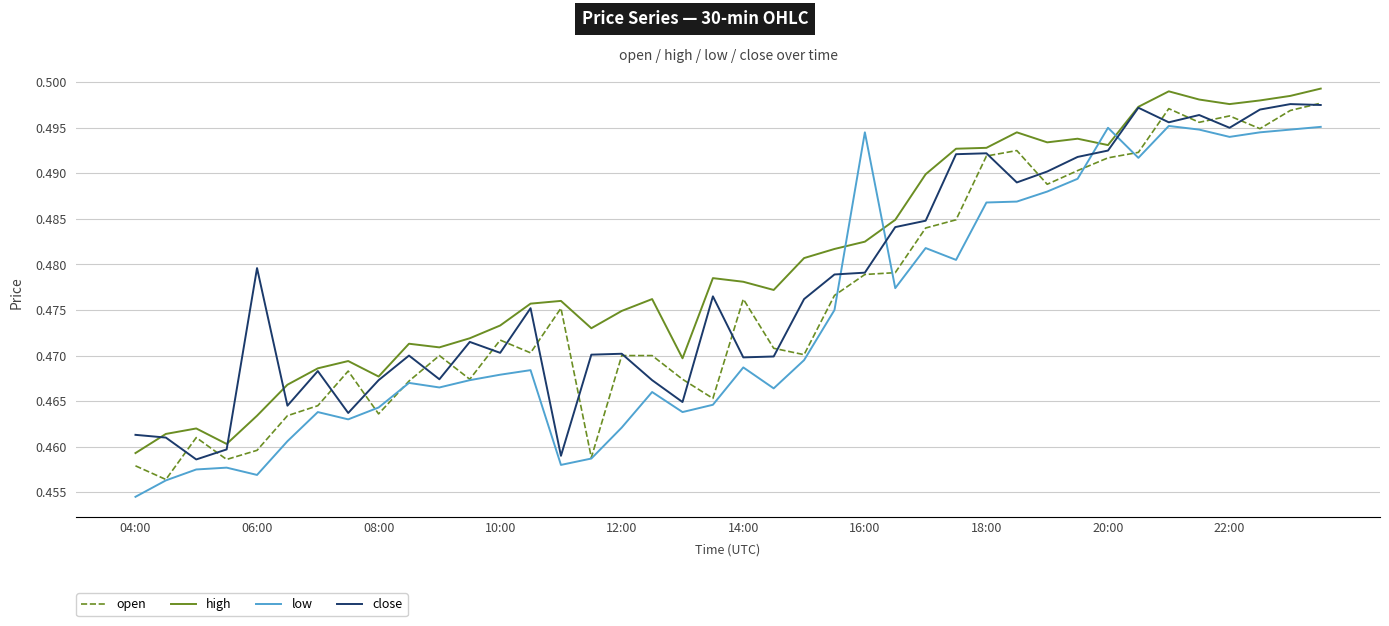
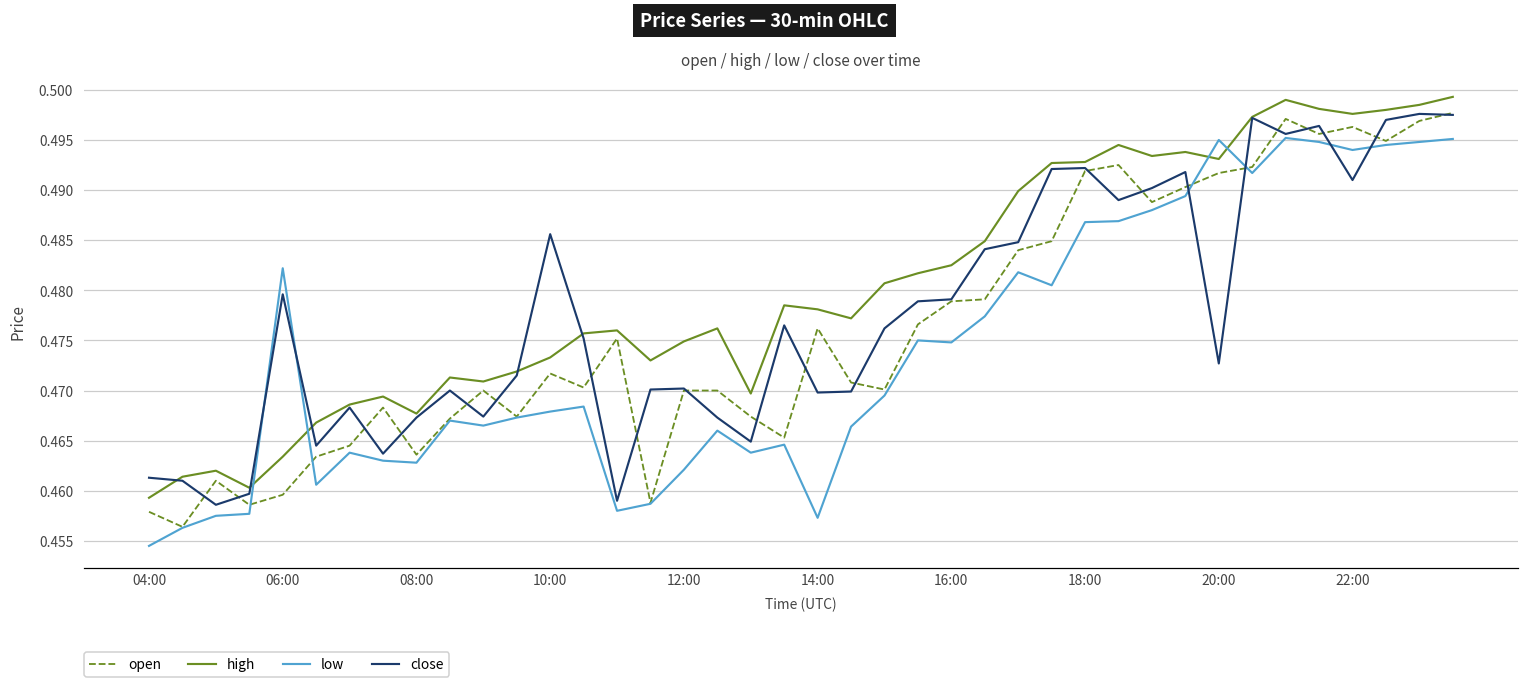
  {
    "low": {
      "04:00": 0.455,
-     "06:00": 0.457,
-     "08:00": 0.464,
+     "06:00": 0.482,
+     "08:00": 0.463,
      "10:00": 0.468,
      "12:00": 0.462,
-     "14:00": 0.469,
-     "16:00": 0.495,
+     "14:00": 0.457,
+     "16:00": 0.475,
      "18:00": 0.487,
      "20:00": 0.495,
      "22:00": 0.494
    },
    "close": {
      "04:00": 0.461,
      "06:00": 0.480,
      "08:00": 0.467,
-     "10:00": 0.470,
+     "10:00": 0.486,
      "14:00": 0.470,
      "18:00": 0.492,
-     "20:00": 0.493,
-     "22:00": 0.495
+     "20:00": 0.473,
+     "22:00": 0.491
    }
  }
